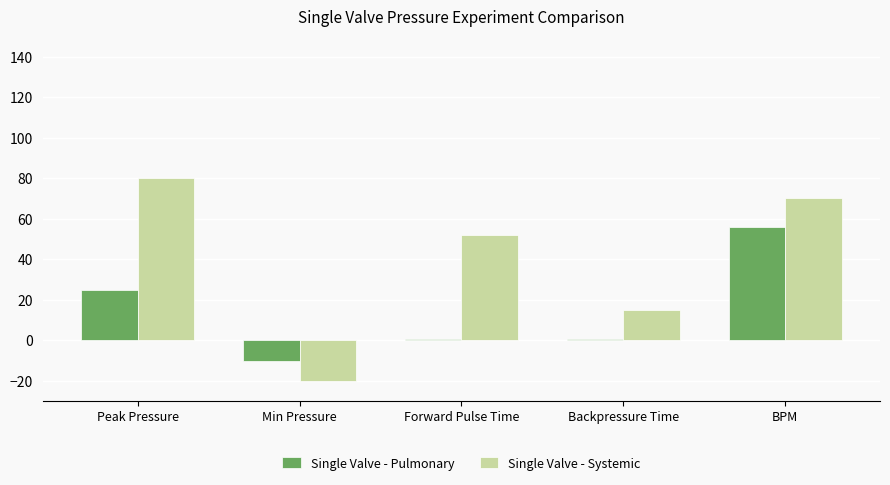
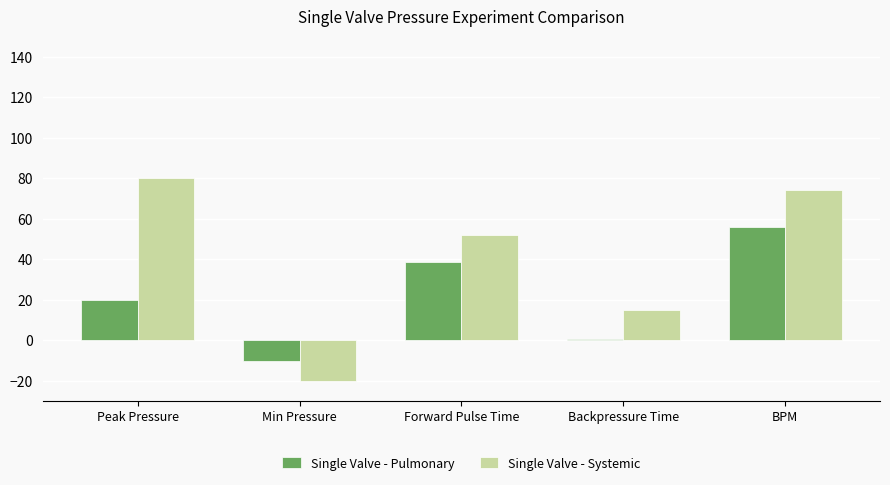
  {
    "Single Valve - Pulmonary": {
-     "Peak Pressure": 25,
+     "Peak Pressure": 20,
      "Min Pressure": -10,
-     "Forward Pulse Time": 1,
+     "Forward Pulse Time": 39,
      "BPM": 56
    },
    "Single Valve - Systemic": {
      "Peak Pressure": 80,
      "Min Pressure": -20,
      "Forward Pulse Time": 52,
      "Backpressure Time": 15,
-     "BPM": 70
+     "BPM": 74
    }
  }
